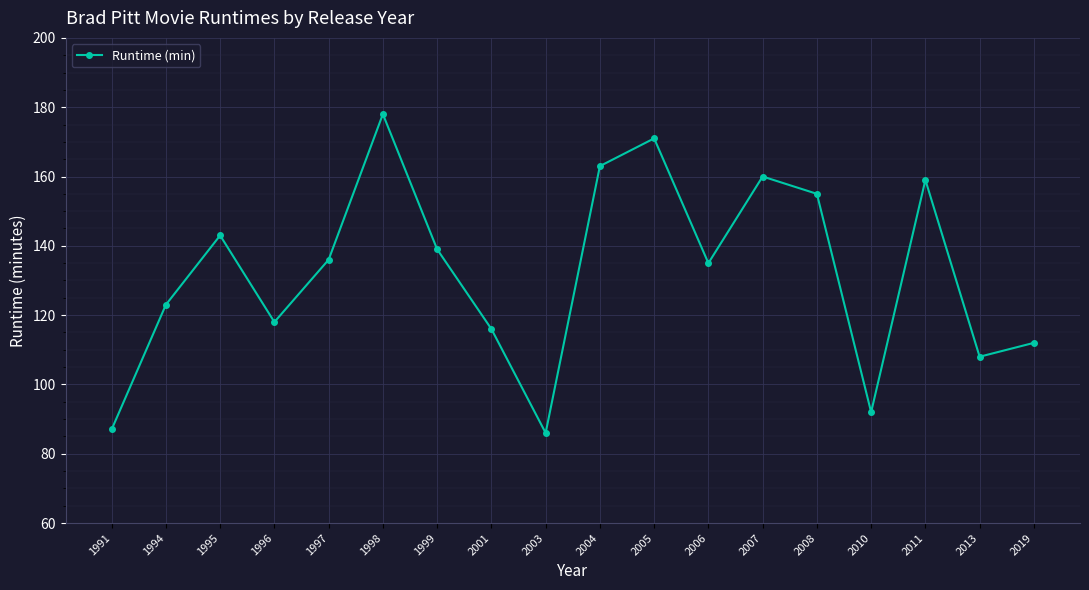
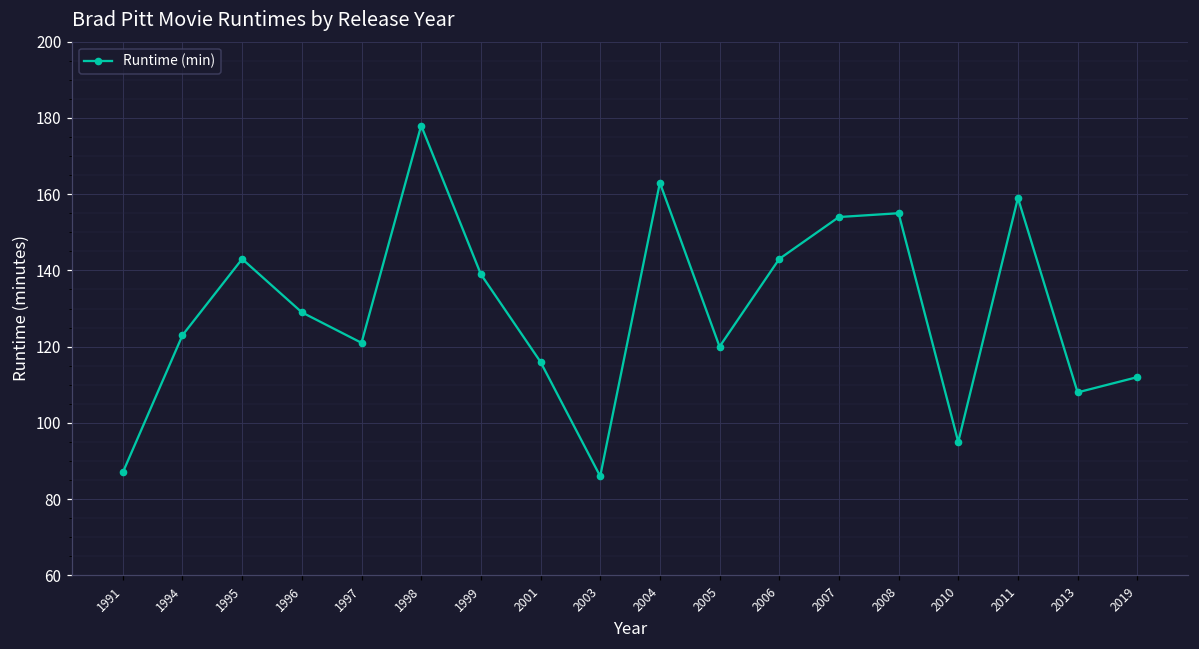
  {
    "1991": 87,
    "1994": 123,
    "1995": 143,
-   "1996": 118,
-   "1997": 136,
+   "1996": 129,
+   "1997": 121,
    "1998": 178,
    "1999": 139,
    "2001": 116,
    "2003": 86,
    "2004": 163,
-   "2005": 171,
-   "2006": 135,
-   "2007": 160,
+   "2005": 120,
+   "2006": 143,
+   "2007": 154,
    "2008": 155,
-   "2010": 92,
+   "2010": 95,
    "2011": 159,
    "2013": 108,
    "2019": 112
  }
